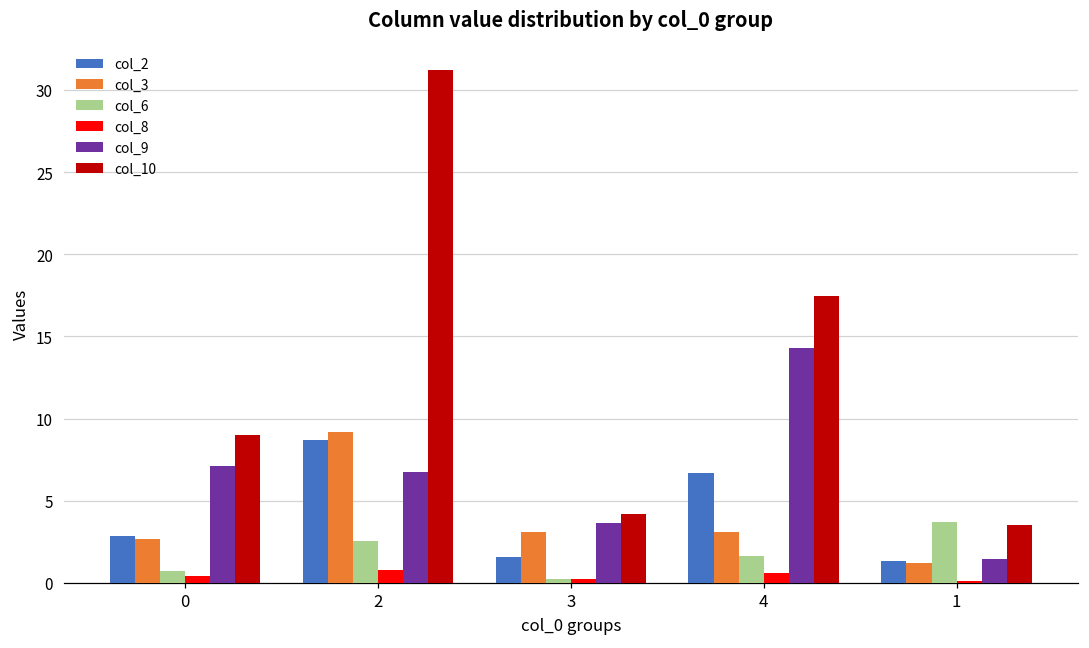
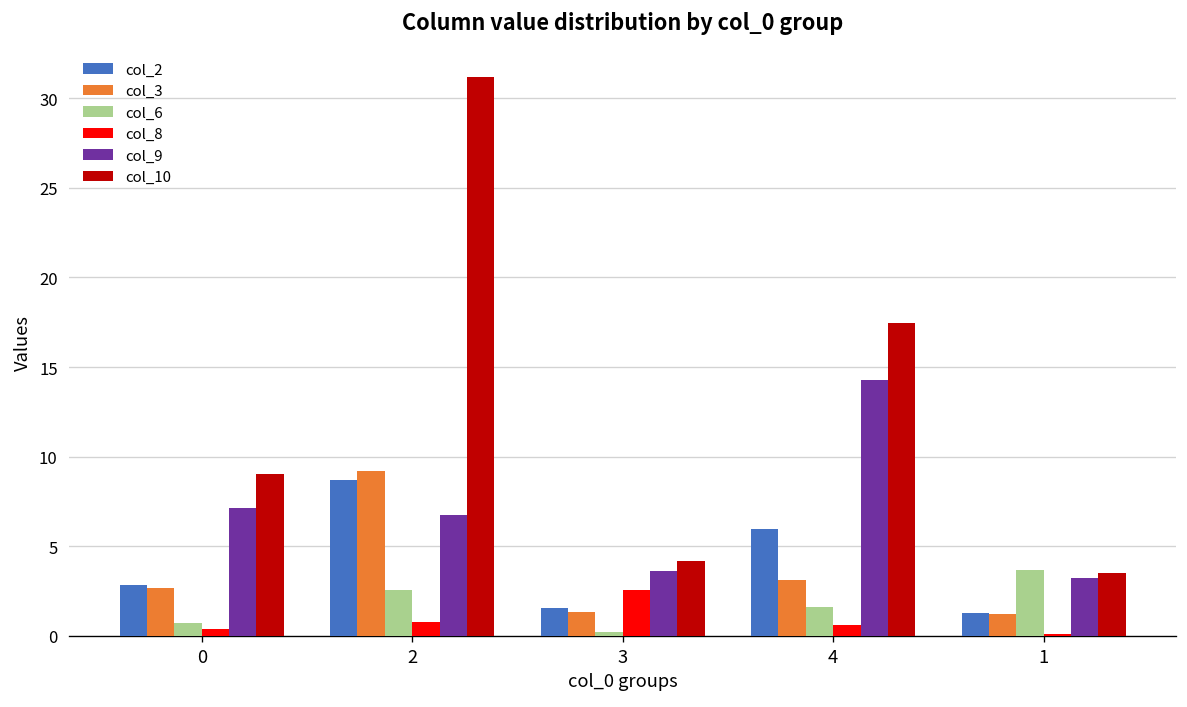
  {
    "col_2": {
      "0": 2.9,
      "2": 8.7,
      "3": 1.6,
-     "4": 6.7,
+     "4": 6.0,
      "1": 1.3
    },
    "col_3": {
      "0": 2.7,
      "2": 9.2,
-     "3": 3.1,
+     "3": 1.3,
      "4": 3.1,
      "1": 1.2
    },
    "col_6": {
      "0": 0.7,
      "2": 2.6,
      "3": 0.2,
      "4": 1.6,
      "1": 3.7
    },
    "col_8": {
      "0": 0.4,
      "2": 0.8,
-     "3": 0.2,
+     "3": 2.5,
      "4": 0.6
    },
    "col_9": {
      "0": 7.1,
      "2": 6.7,
      "3": 3.6,
      "4": 14.3,
-     "1": 1.4
+     "1": 3.2
    },
    "col_10": {
      "0": 9.0,
      "2": 31.2,
      "3": 4.2,
      "4": 17.4,
      "1": 3.5
    }
  }
